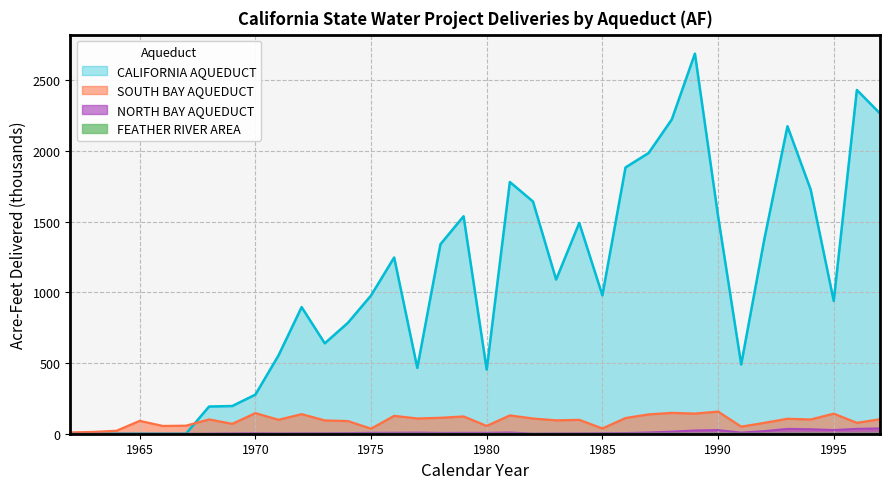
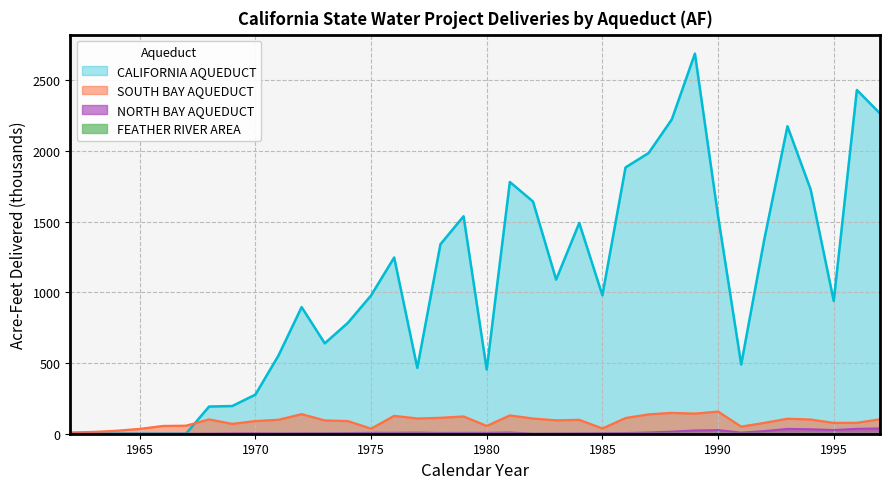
  {
    "CALIFORNIA AQUEDUCT": {
      "1970": 280,
      "1975": 980,
      "1980": 450,
      "1985": 980,
      "1990": 1540,
      "1995": 940
    },
    "SOUTH BAY AQUEDUCT": {
-     "1965": 90,
-     "1970": 150,
+     "1965": 30,
+     "1970": 90,
      "1975": 40,
      "1980": 60,
      "1985": 40,
      "1990": 160,
-     "1995": 140
+     "1995": 80
    },
    "NORTH BAY AQUEDUCT": {
      "1990": 30,
      "1995": 30
    },
    "FEATHER RIVER AREA": {
      "1990": 0,
      "1995": 0
    }
  }
